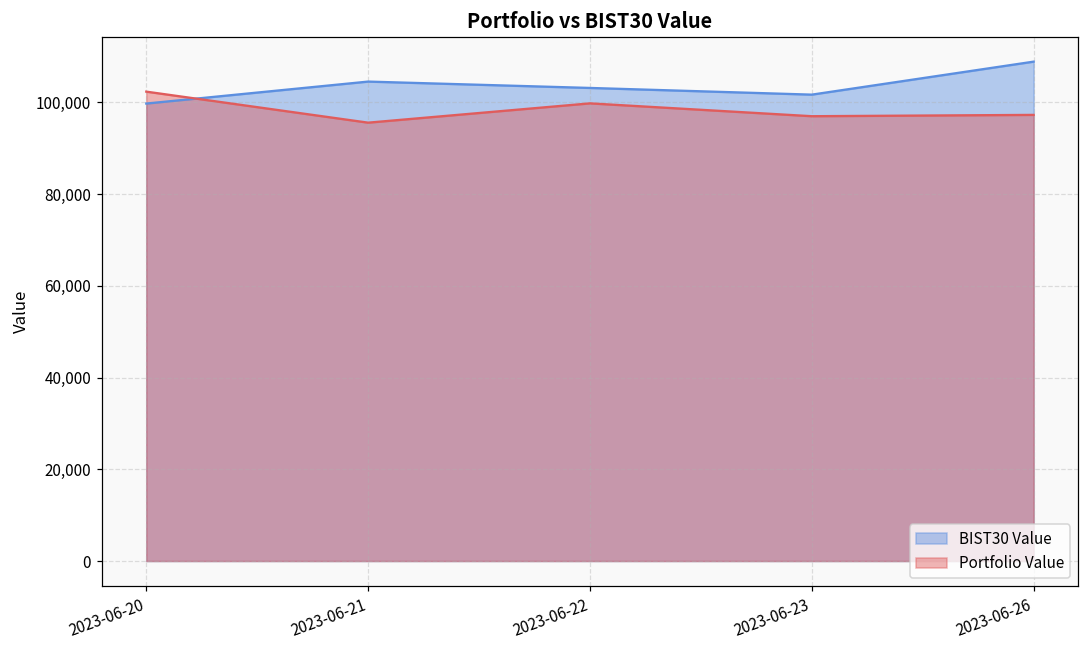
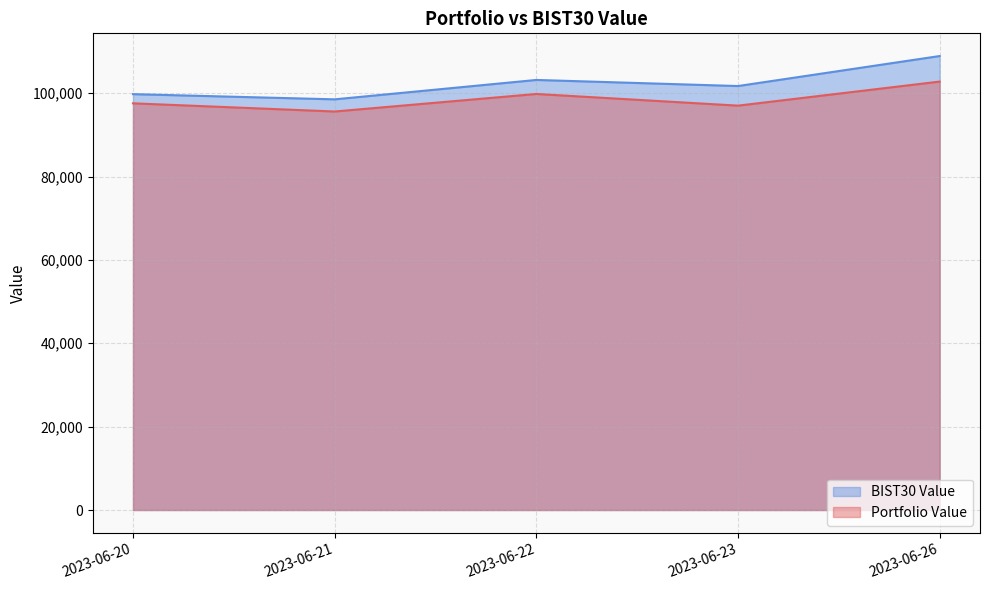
  {
    "BIST30 Value": {
      "2023-06-20": "100,000",
-     "2023-06-21": "105,000",
+     "2023-06-21": "99,000",
      "2023-06-22": "103,000",
      "2023-06-23": "102,000",
      "2023-06-26": "109,000"
    },
    "Portfolio Value": {
-     "2023-06-20": "102,000",
+     "2023-06-20": "98,000",
      "2023-06-21": "96,000",
      "2023-06-22": "100,000",
      "2023-06-23": "97,000",
-     "2023-06-26": "97,000"
+     "2023-06-26": "103,000"
    }
  }
